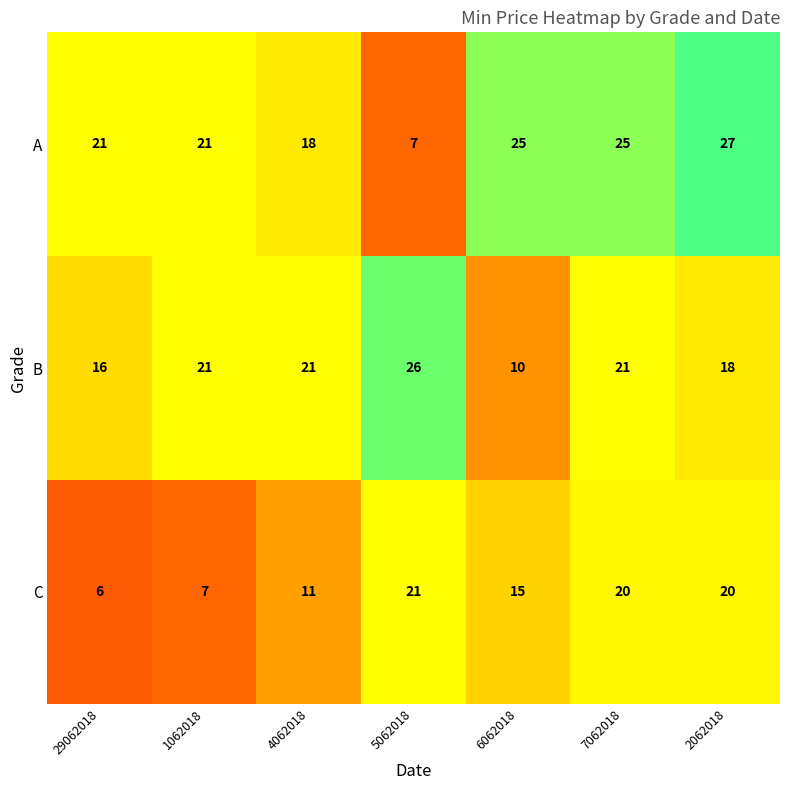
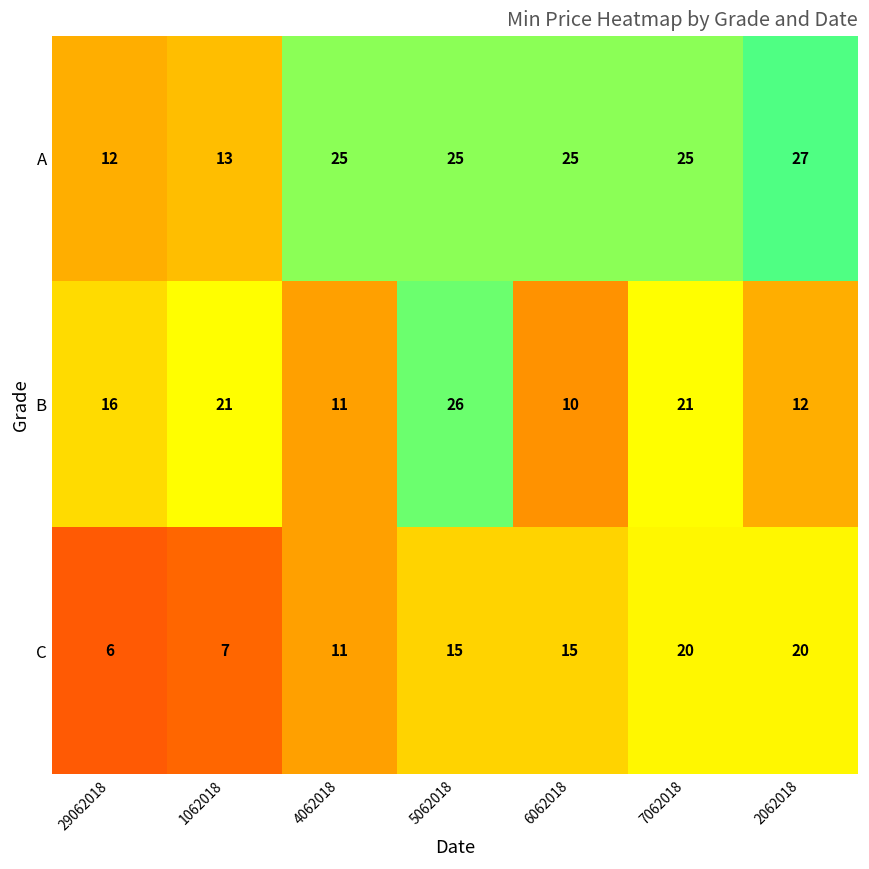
  {
    "A": {
-     "29062018": 21,
-     "1062018": 21,
-     "4062018": 18,
-     "5062018": 7,
+     "29062018": 12,
+     "1062018": 13,
+     "4062018": 25,
+     "5062018": 25,
      "6062018": 25,
      "7062018": 25,
      "2062018": 27
    },
    "B": {
      "29062018": 16,
      "1062018": 21,
-     "4062018": 21,
+     "4062018": 11,
      "5062018": 26,
      "6062018": 10,
      "7062018": 21,
-     "2062018": 18
+     "2062018": 12
    },
    "C": {
      "29062018": 6,
      "1062018": 7,
      "4062018": 11,
-     "5062018": 21,
+     "5062018": 15,
      "6062018": 15,
      "7062018": 20,
      "2062018": 20
    }
  }
